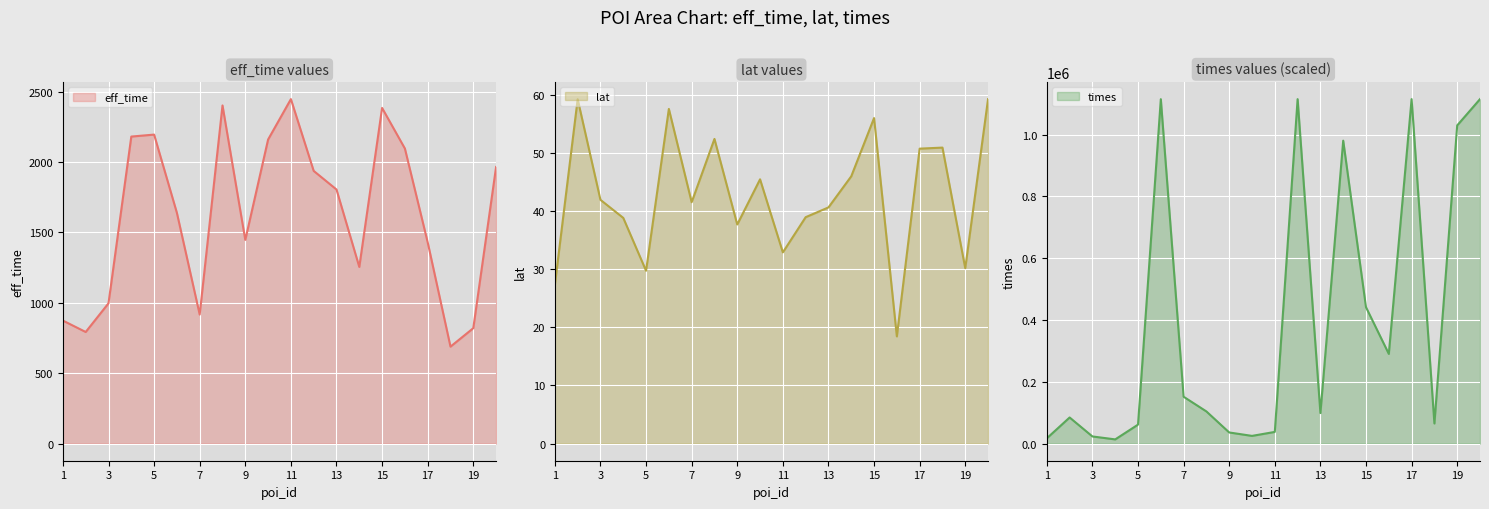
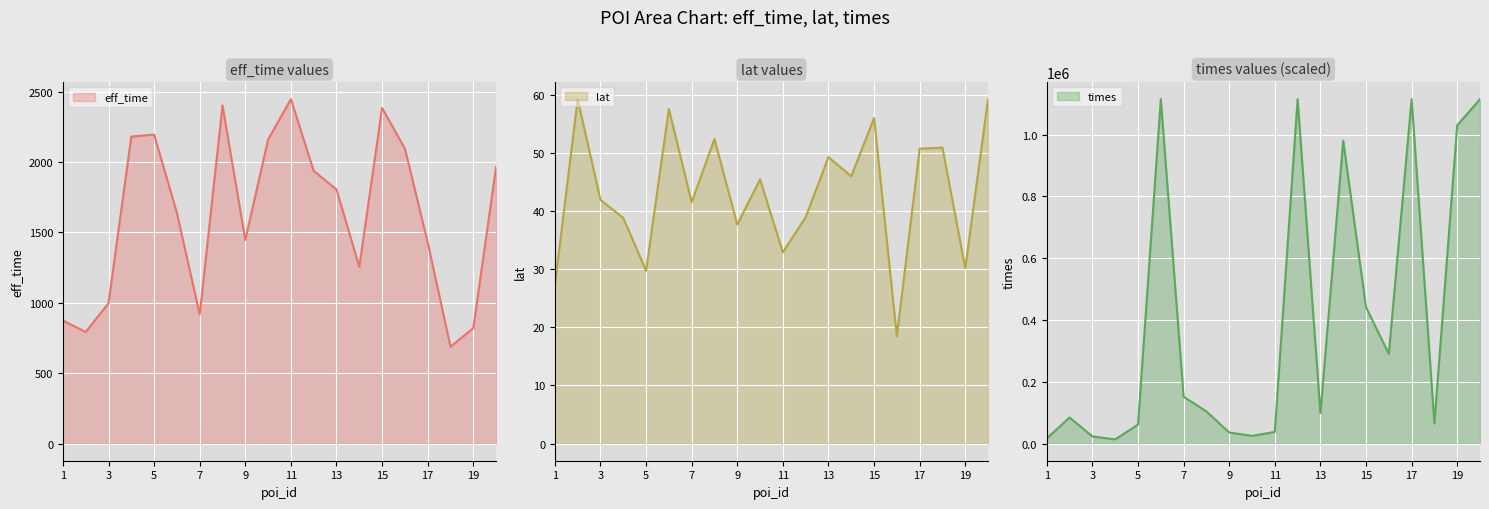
  {
    "eff_time values": {
      "1": 870,
      "3": 1000,
      "5": 2190,
      "7": 920,
      "9": 1450,
      "11": 2450,
      "13": 1800,
      "15": 2380,
      "17": 1430,
      "19": 820
    },
    "lat values": {
      "1": 27,
      "3": 42,
      "5": 30,
      "7": 42,
      "9": 38,
      "11": 33,
-     "13": 41,
+     "13": 49,
      "15": 56,
      "17": 51,
      "19": 30
    },
    "times values (scaled)": {
      "1": 20000,
      "3": 20000,
      "5": 60000,
      "7": 150000,
      "9": 40000,
      "11": 40000,
      "13": 100000,
      "15": 440000,
      "17": 1120000,
      "19": 1030000
    }
  }
